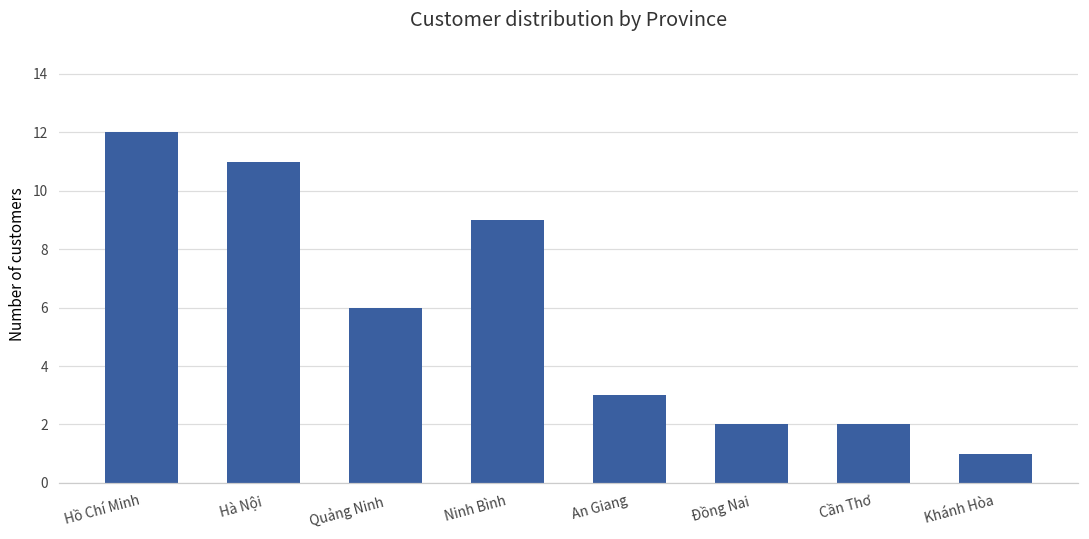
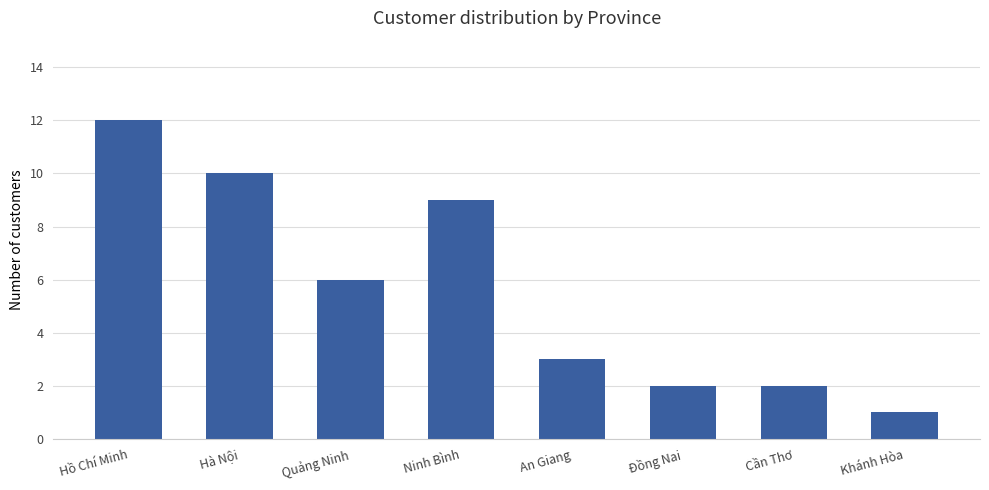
  {
    "Hồ Chí Minh": 12,
-   "Hà Nội": 11,
+   "Hà Nội": 10,
    "Quảng Ninh": 6,
    "Ninh Bình": 9,
    "An Giang": 3,
    "Đồng Nai": 2,
    "Cần Thơ": 2,
    "Khánh Hòa": 1
  }
